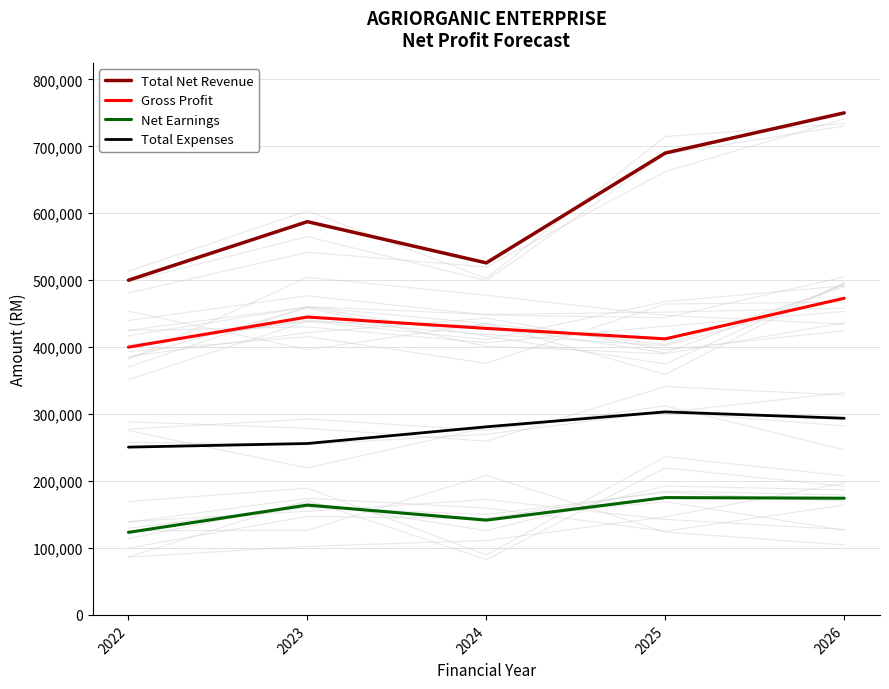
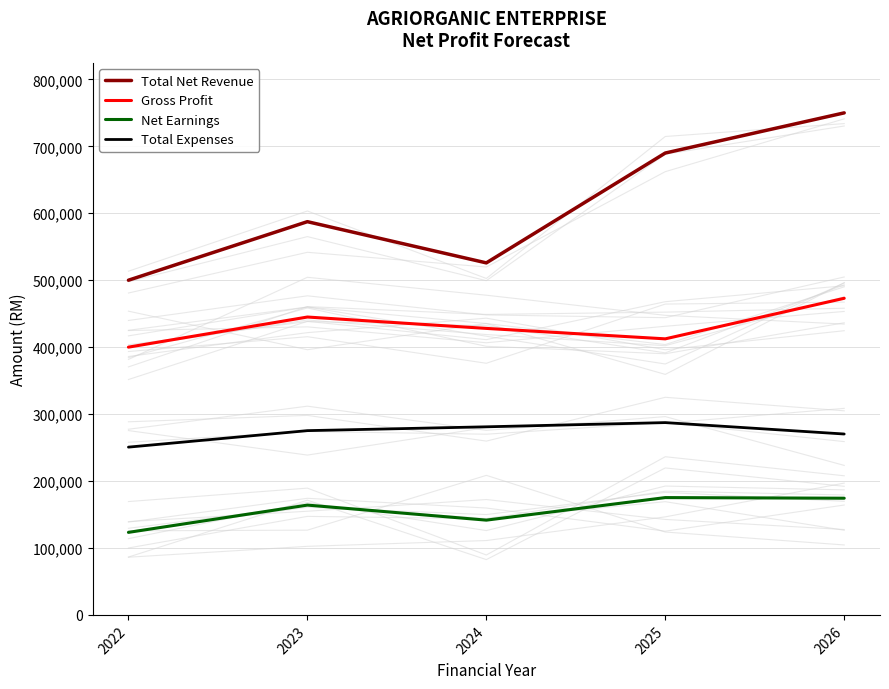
  {
    "Total Net Revenue": {
      "2023": "590,000",
      "2024": "530,000",
      "2026": "750,000"
    },
    "Gross Profit": {
      "2023": "450,000",
      "2024": "430,000",
      "2025": "410,000"
    },
    "Net Earnings": {
      "2025": "180,000",
      "2026": "170,000"
    },
    "Total Expenses": {
      "2022": "250,000",
-     "2023": "260,000",
-     "2025": "300,000",
-     "2026": "290,000"
+     "2023": "280,000",
+     "2025": "290,000",
+     "2026": "270,000"
    }
  }
